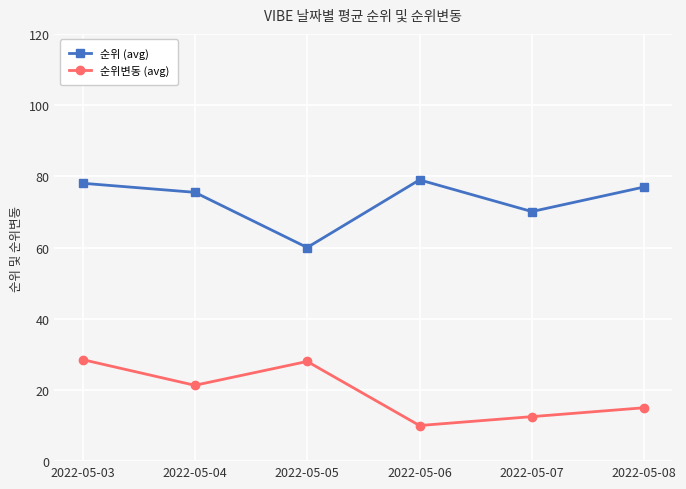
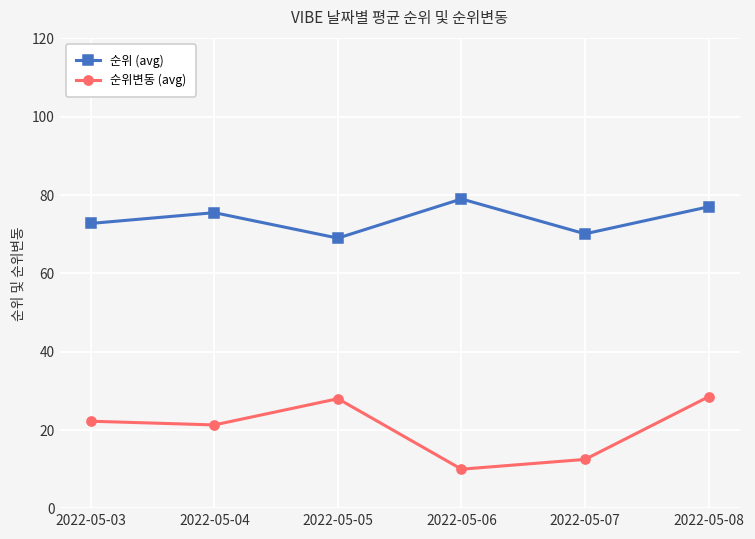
  {
    "순위 (avg)": {
-     "2022-05-03": 78,
+     "2022-05-03": 73,
      "2022-05-04": 76,
-     "2022-05-05": 60,
+     "2022-05-05": 69,
      "2022-05-06": 79,
      "2022-05-07": 70,
      "2022-05-08": 77
    },
    "순위변동 (avg)": {
-     "2022-05-03": 29,
+     "2022-05-03": 22,
      "2022-05-04": 21,
      "2022-05-05": 28,
      "2022-05-06": 10,
      "2022-05-07": 13,
-     "2022-05-08": 15
+     "2022-05-08": 29
    }
  }
